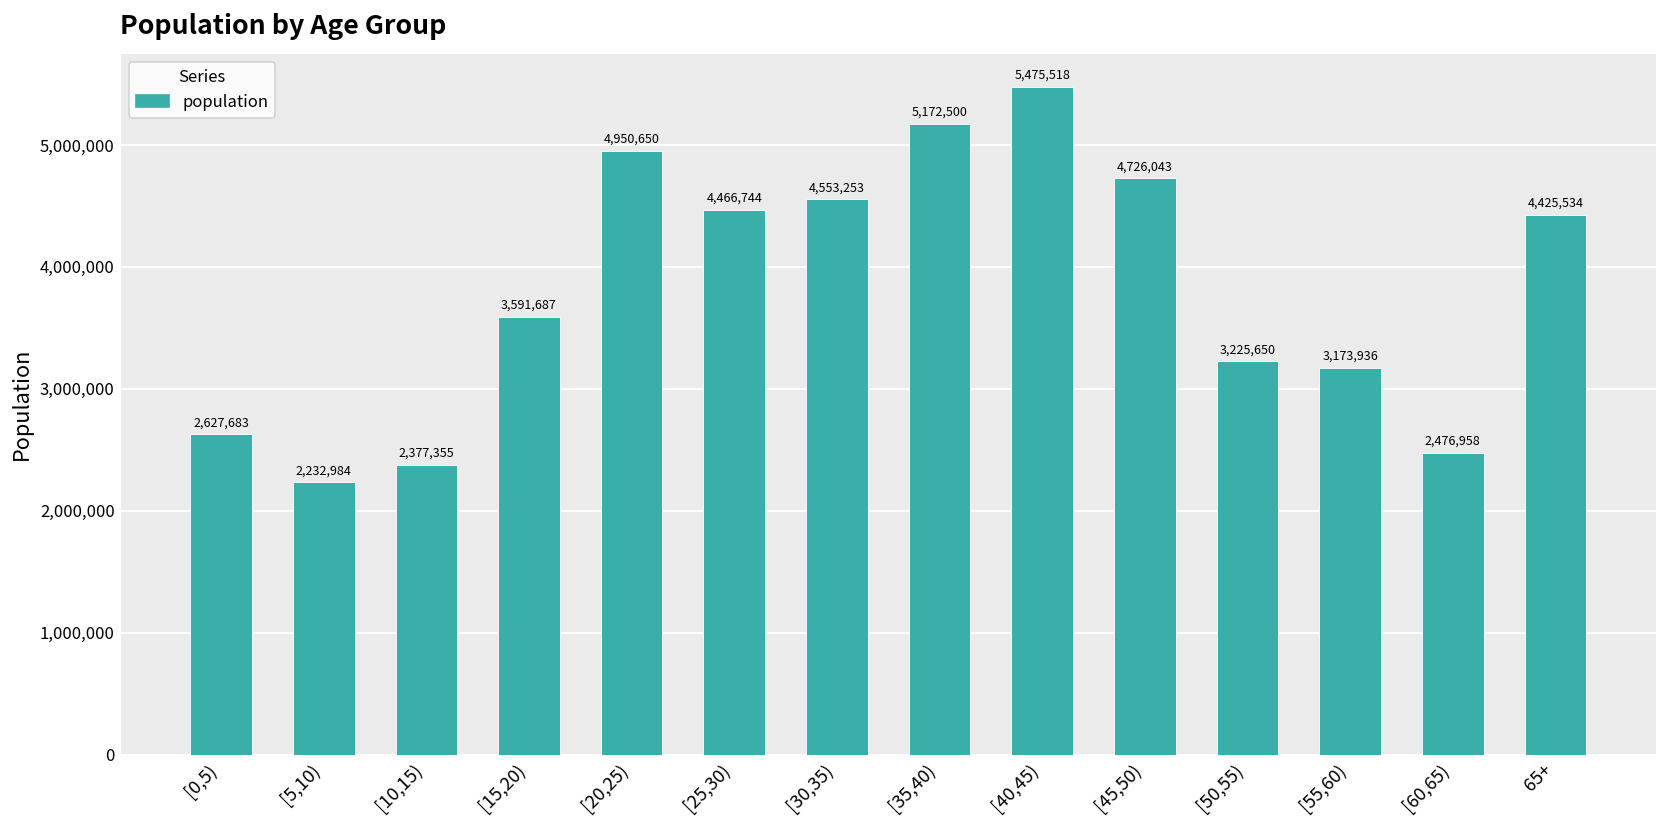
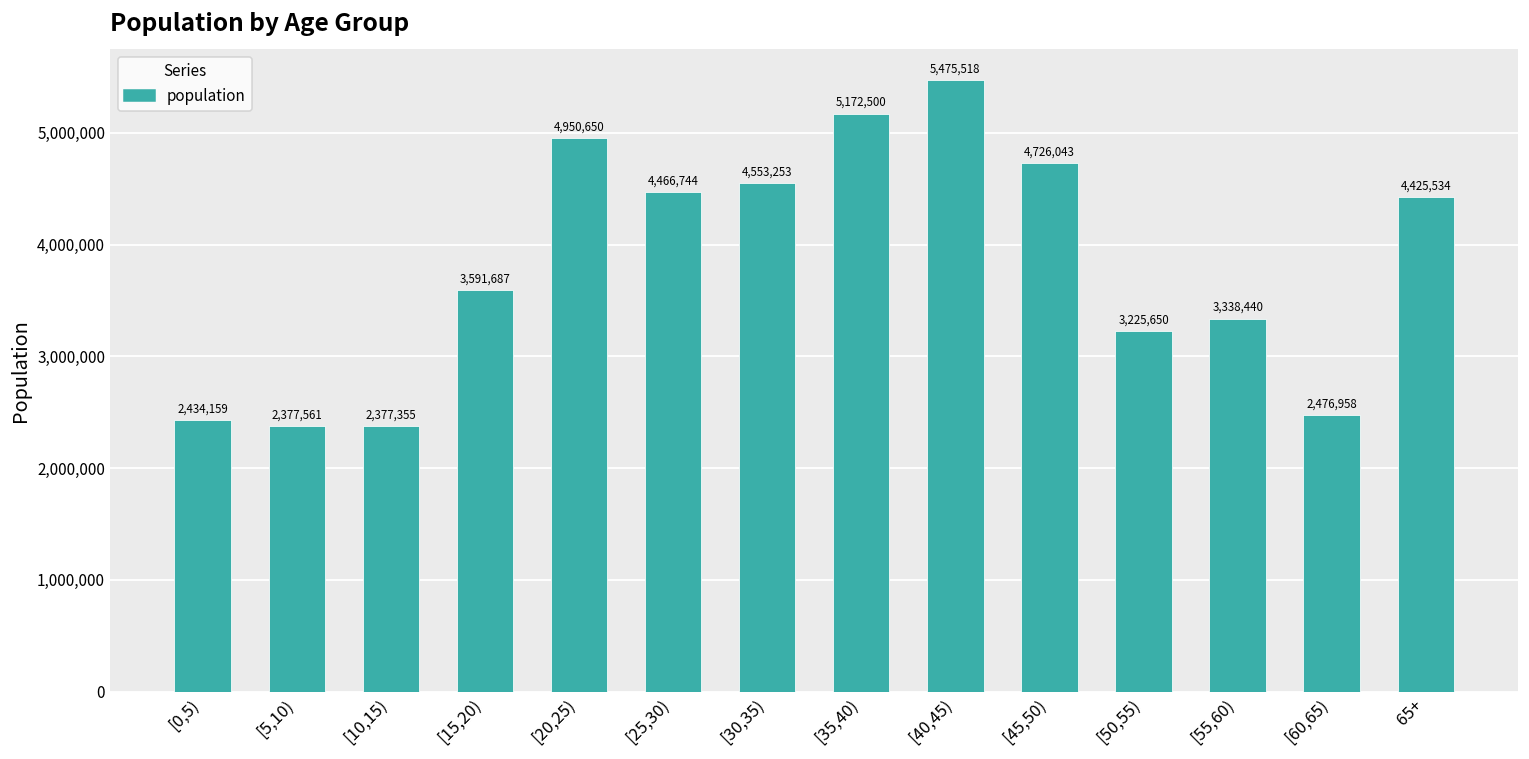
  {
-   "[0,5)": "2,627,683",
-   "[5,10)": "2,232,984",
+   "[0,5)": "2,434,159",
+   "[5,10)": "2,377,561",
    "[10,15)": "2,377,355",
    "[15,20)": "3,591,687",
    "[20,25)": "4,950,650",
    "[25,30)": "4,466,744",
    "[30,35)": "4,553,253",
    "[35,40)": "5,172,500",
    "[40,45)": "5,475,518",
    "[45,50)": "4,726,043",
    "[50,55)": "3,225,650",
-   "[55,60)": "3,173,936",
+   "[55,60)": "3,338,440",
    "[60,65)": "2,476,958",
    "65+": "4,425,534"
  }
